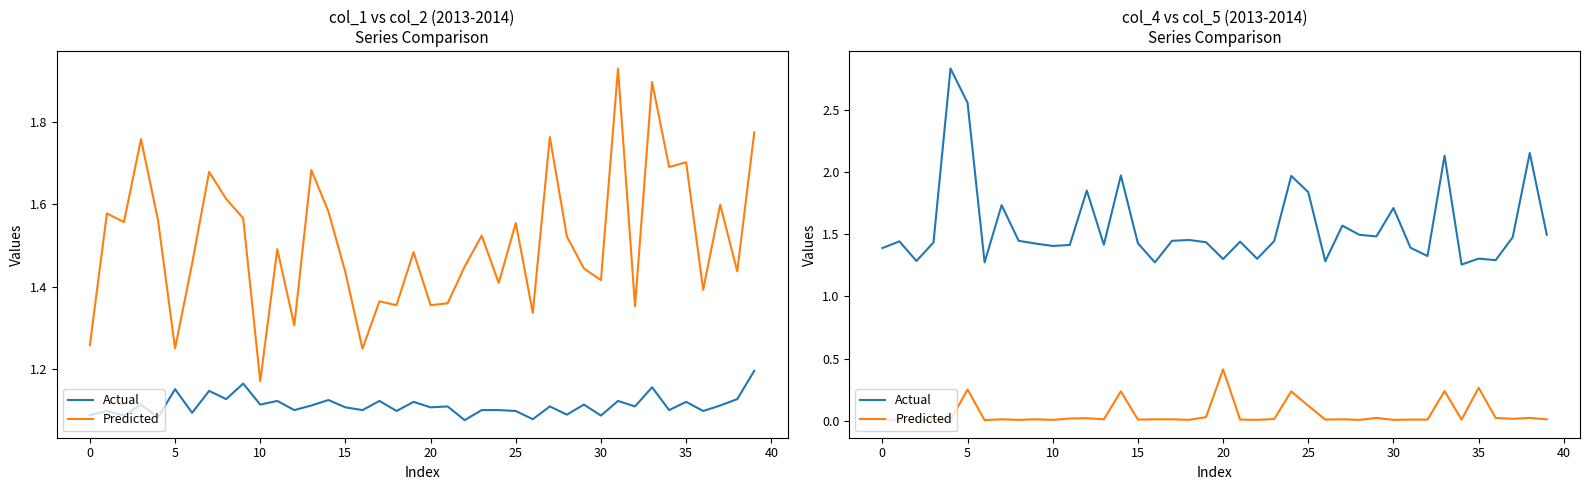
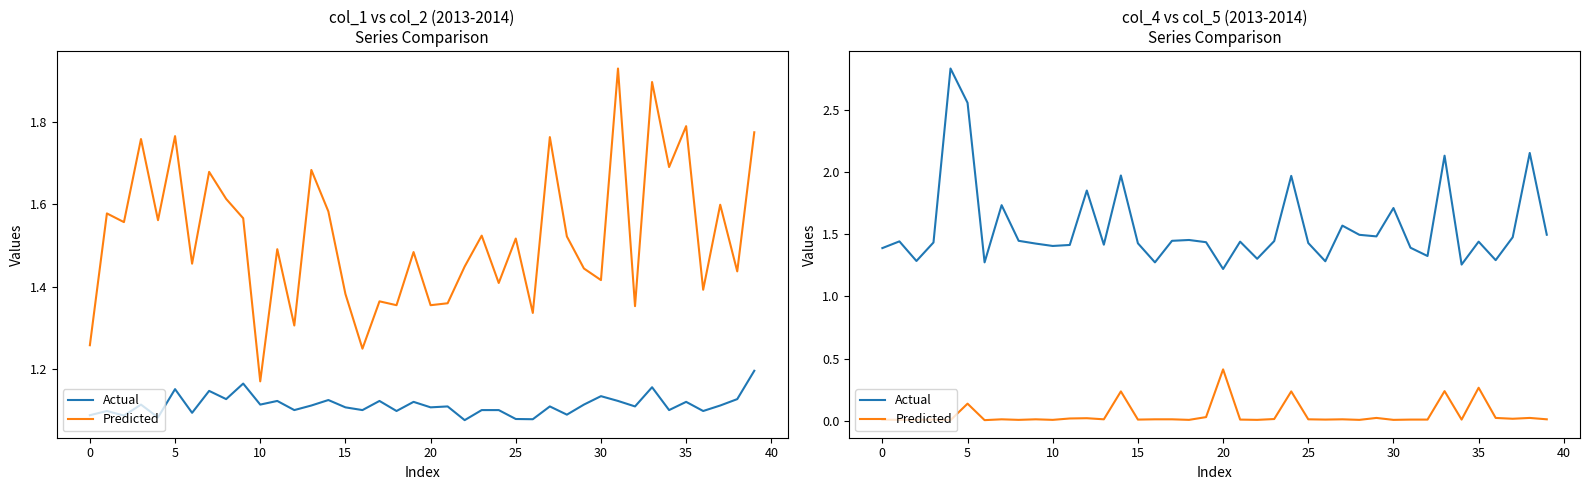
  {
    "col_1 vs col_2 (2013-2014) Series Comparison": {
      "Actual": {
        "5": 1.15,
        "10": 1.11,
        "15": 1.11,
        "20": 1.11,
-       "25": 1.10,
-       "30": 1.09,
+       "25": 1.08,
+       "30": 1.13,
        "35": 1.12
      },
      "Predicted": {
        "0": 1.26,
-       "5": 1.25,
+       "5": 1.77,
        "10": 1.17,
-       "15": 1.43,
+       "15": 1.38,
        "20": 1.35,
-       "25": 1.55,
+       "25": 1.52,
        "30": 1.42,
-       "35": 1.70
+       "35": 1.79
      }
    },
    "col_4 vs col_5 (2013-2014) Series Comparison": {
      "Actual": {
        "0": 1.39,
        "5": 2.56,
        "10": 1.41,
        "15": 1.43,
-       "20": 1.30,
-       "25": 1.84,
+       "20": 1.22,
+       "25": 1.43,
        "30": 1.71,
-       "35": 1.30
+       "35": 1.44
      },
      "Predicted": {
-       "5": 0.25,
+       "5": 0.14,
        "10": 0.01,
        "15": 0.01,
        "20": 0.41,
-       "25": 0.12,
+       "25": 0.01,
        "30": 0.01,
        "35": 0.27
      }
    }
  }
